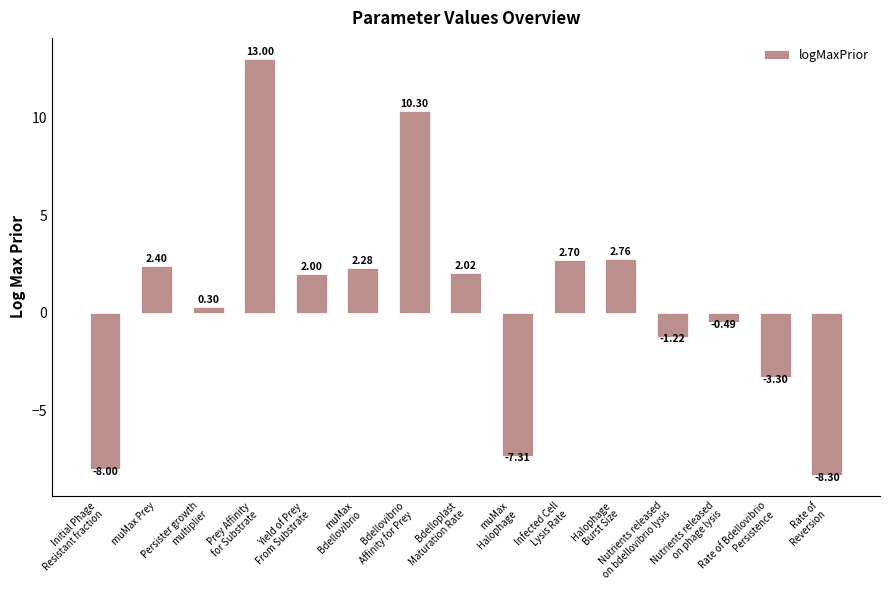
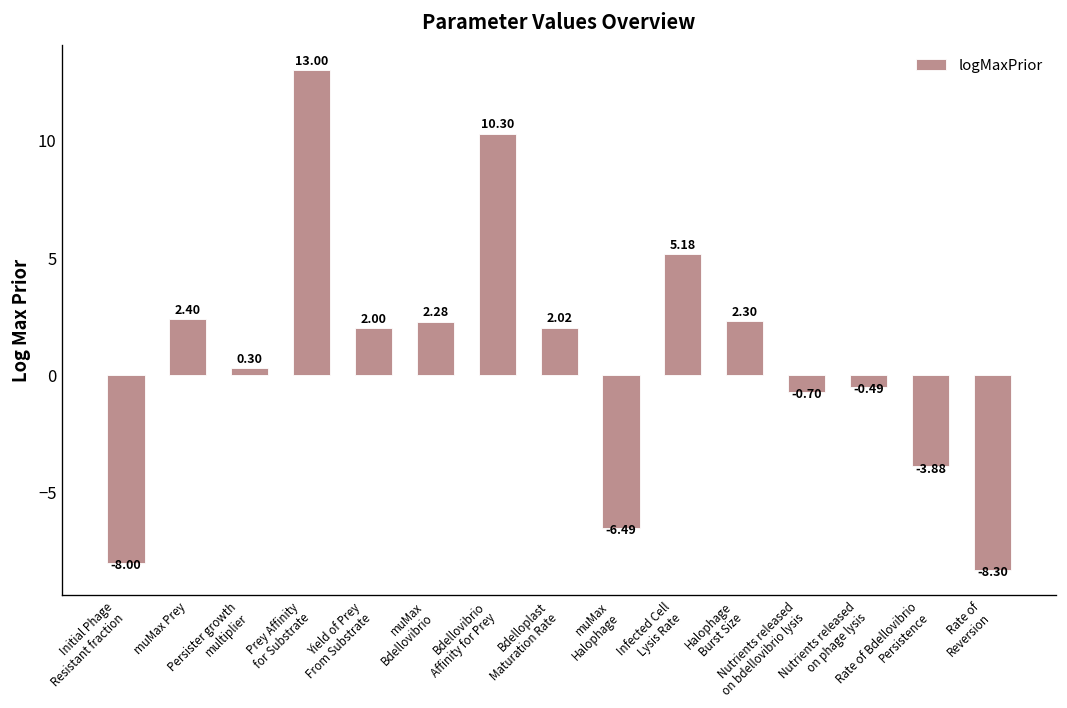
  {
    "Initial Phage Resistant fraction": -8.00,
    "muMax Prey": 2.40,
    "Persister growth multiplier": 0.30,
    "Prey Affinity for Substrate": 13.00,
    "Yield of Prey From Substrate": 2.00,
    "muMax Bdellovibrio": 2.28,
    "Bdellovibrio Affinity for Prey": 10.30,
    "Bdelloplast Maturation Rate": 2.02,
-   "muMax Halophage": -7.31,
-   "Infected Cell Lysis Rate": 2.70,
-   "Halophage Burst Size": 2.76,
-   "Nutrients released on bdellovibrio lysis": -1.22,
+   "muMax Halophage": -6.49,
+   "Infected Cell Lysis Rate": 5.18,
+   "Halophage Burst Size": 2.30,
+   "Nutrients released on bdellovibrio lysis": -0.70,
    "Nutrients released on phage lysis": -0.49,
-   "Rate of Bdellovibrio Persistence": -3.30,
+   "Rate of Bdellovibrio Persistence": -3.88,
    "Rate of Reversion": -8.30
  }
